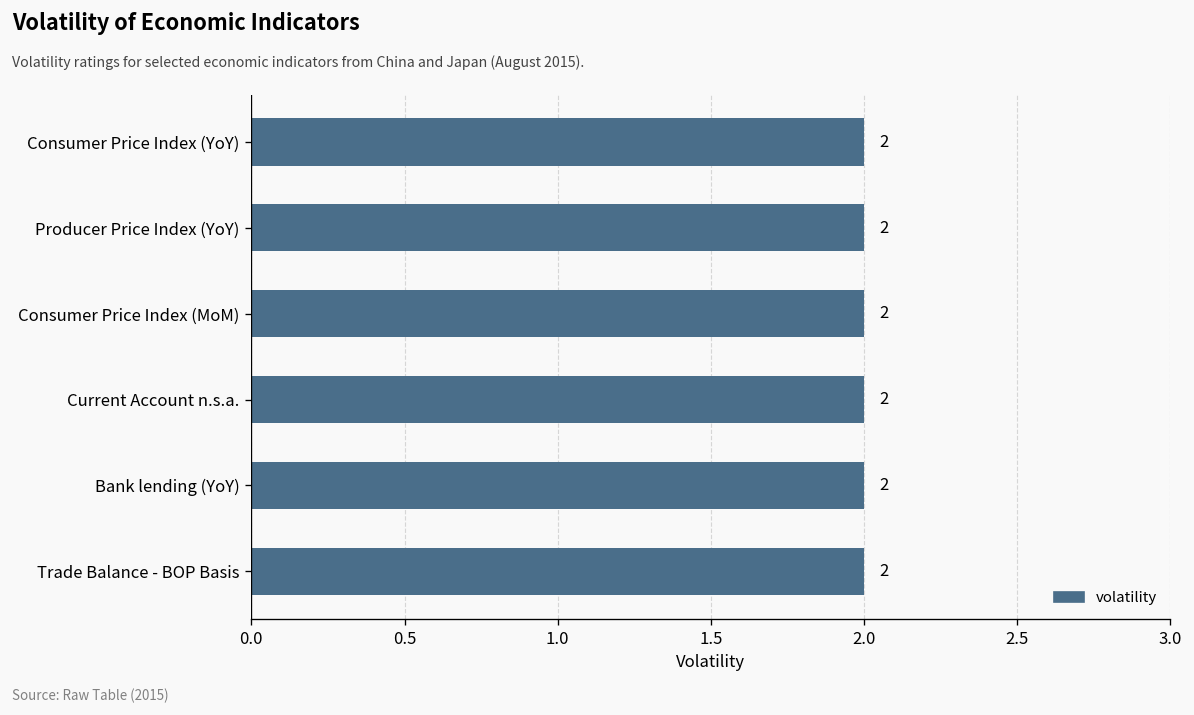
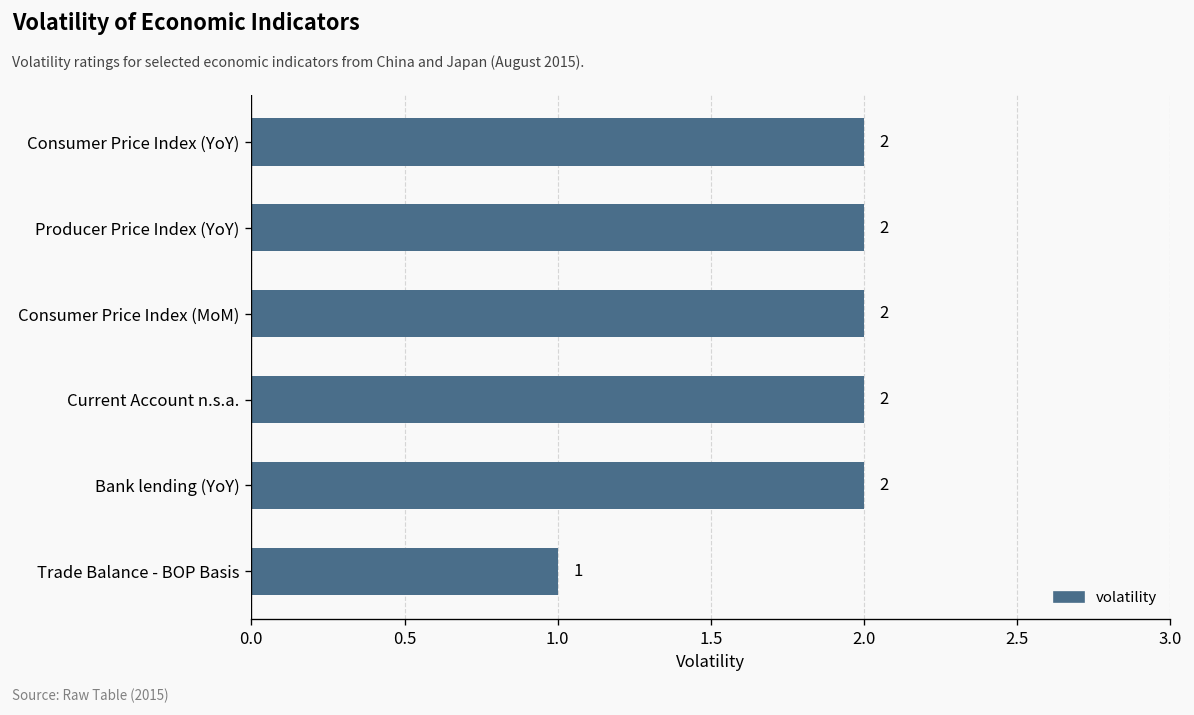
  {
    "Consumer Price Index (YoY)": 2,
    "Producer Price Index (YoY)": 2,
    "Consumer Price Index (MoM)": 2,
    "Current Account n.s.a.": 2,
    "Bank lending (YoY)": 2,
-   "Trade Balance - BOP Basis": 2
+   "Trade Balance - BOP Basis": 1
  }
